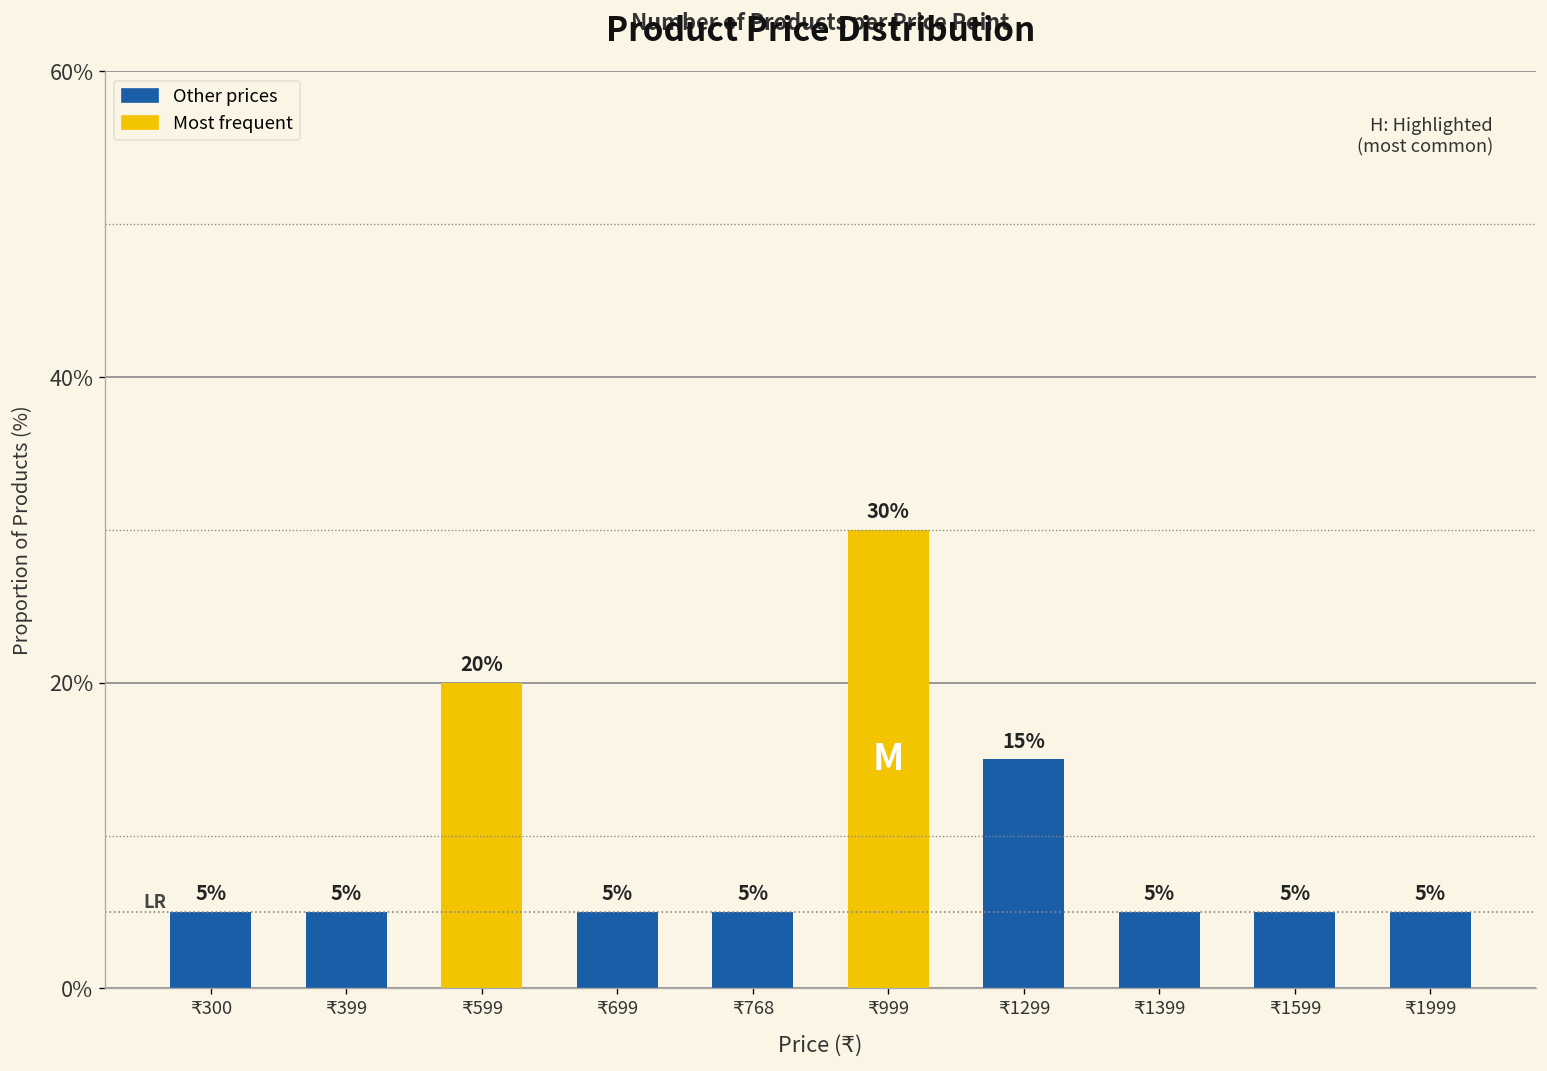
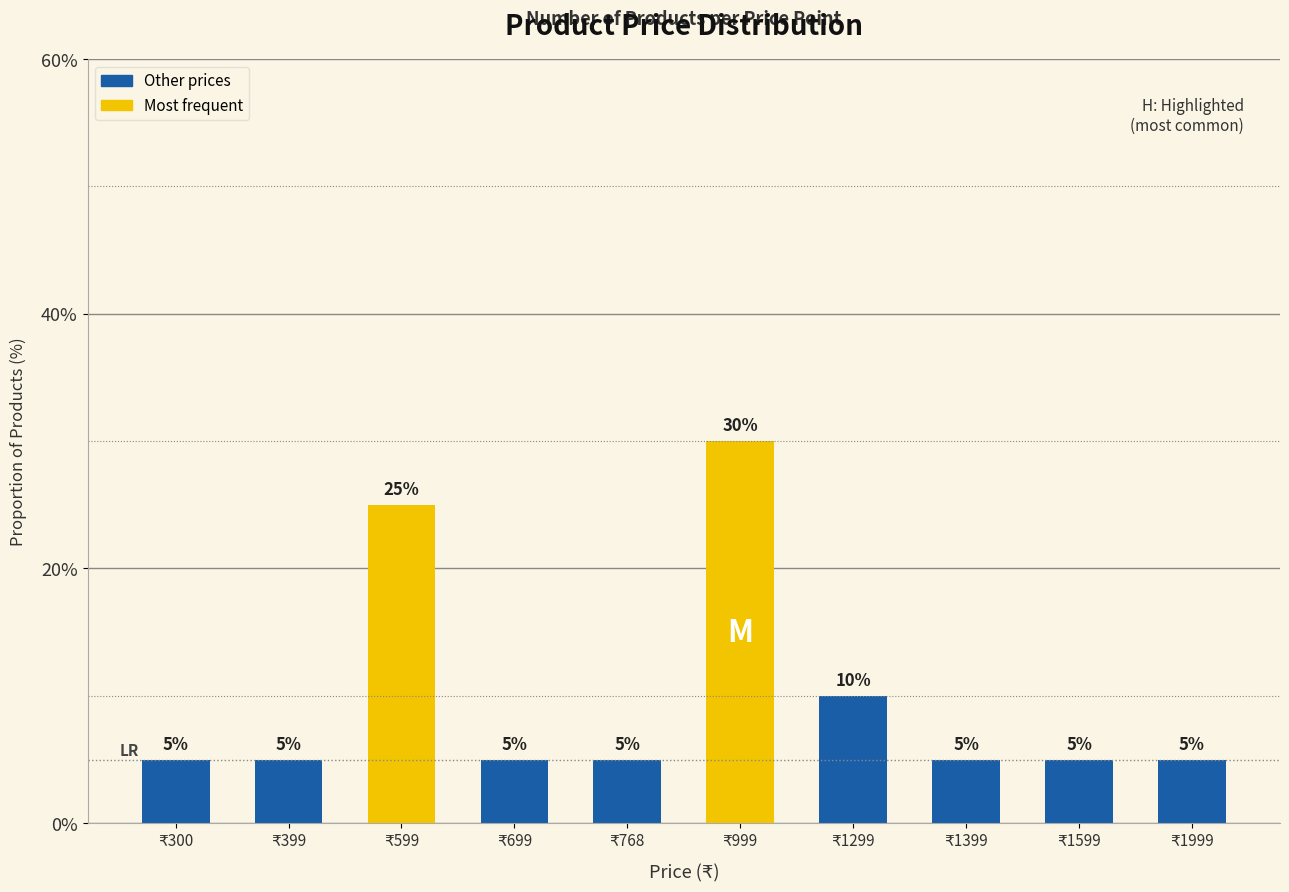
  {
    "₹300": "5%",
    "₹399": "5%",
-   "₹599": "20%",
+   "₹599": "25%",
    "₹699": "5%",
    "₹768": "5%",
    "₹999": "30%",
-   "₹1299": "15%",
+   "₹1299": "10%",
    "₹1399": "5%",
    "₹1599": "5%",
    "₹1999": "5%"
  }
